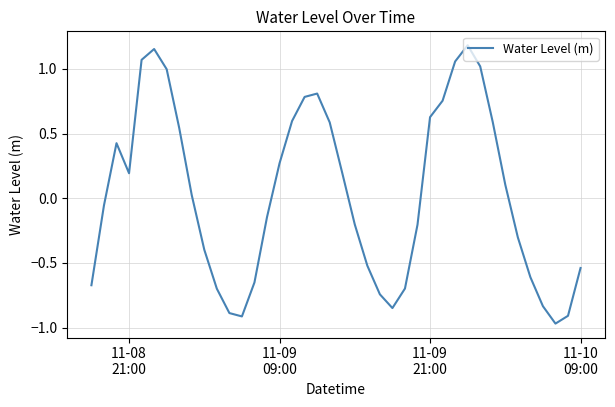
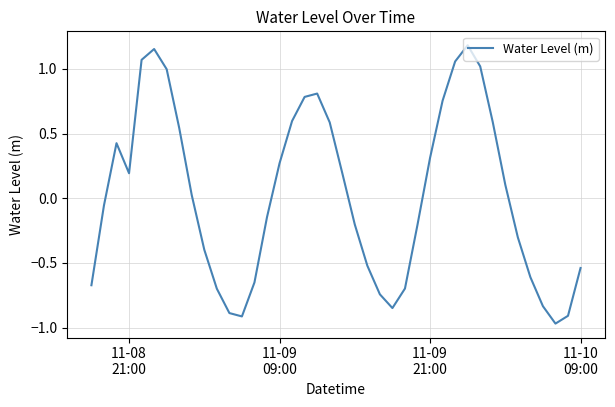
  {
    "11-08 21:00": 0.19,
    "11-09 09:00": 0.27,
-   "11-09 21:00": 0.63,
+   "11-09 21:00": 0.31,
    "11-10 09:00": -0.54
  }
